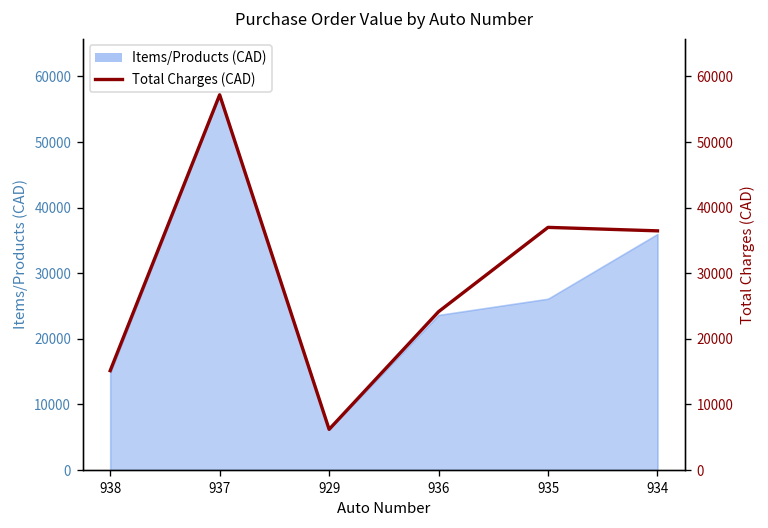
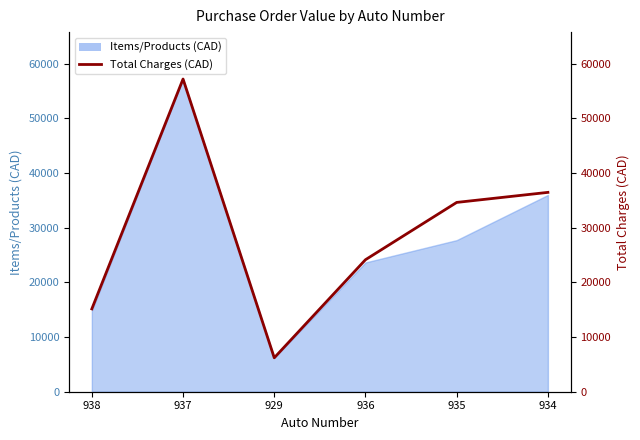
  {
    "Items/Products (CAD)": {
      "938": 15000,
      "937": 57000,
      "929": 6000,
      "936": 24000,
-     "935": 26000,
+     "935": 28000,
      "934": 36000
    },
    "Total Charges (CAD)": {
      "938": 15000,
      "937": 57000,
      "929": 6000,
      "936": 24000,
-     "935": 37000,
+     "935": 35000,
      "934": 36000
    }
  }
